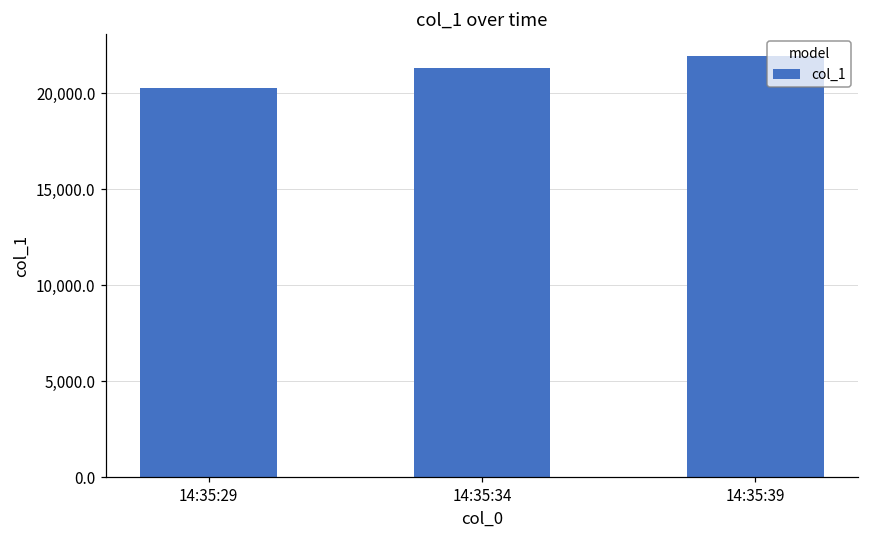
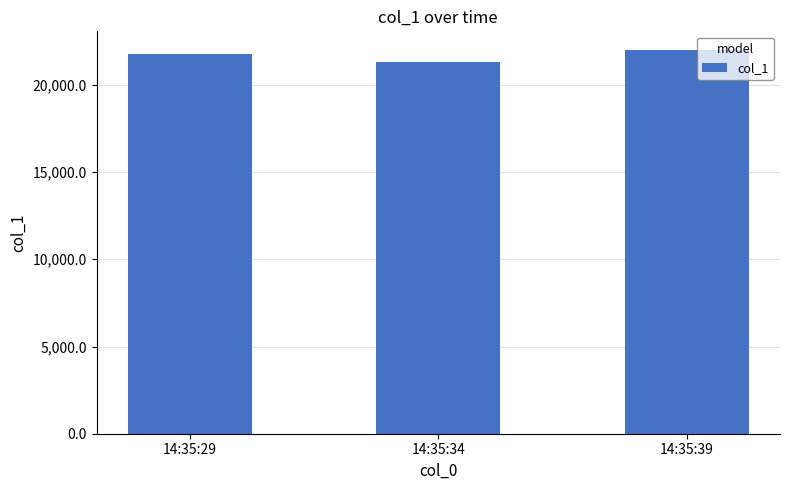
  {
-   "14:35:29": "20,300",
+   "14:35:29": "21,800",
    "14:35:34": "21,300",
    "14:35:39": "22,000"
  }
